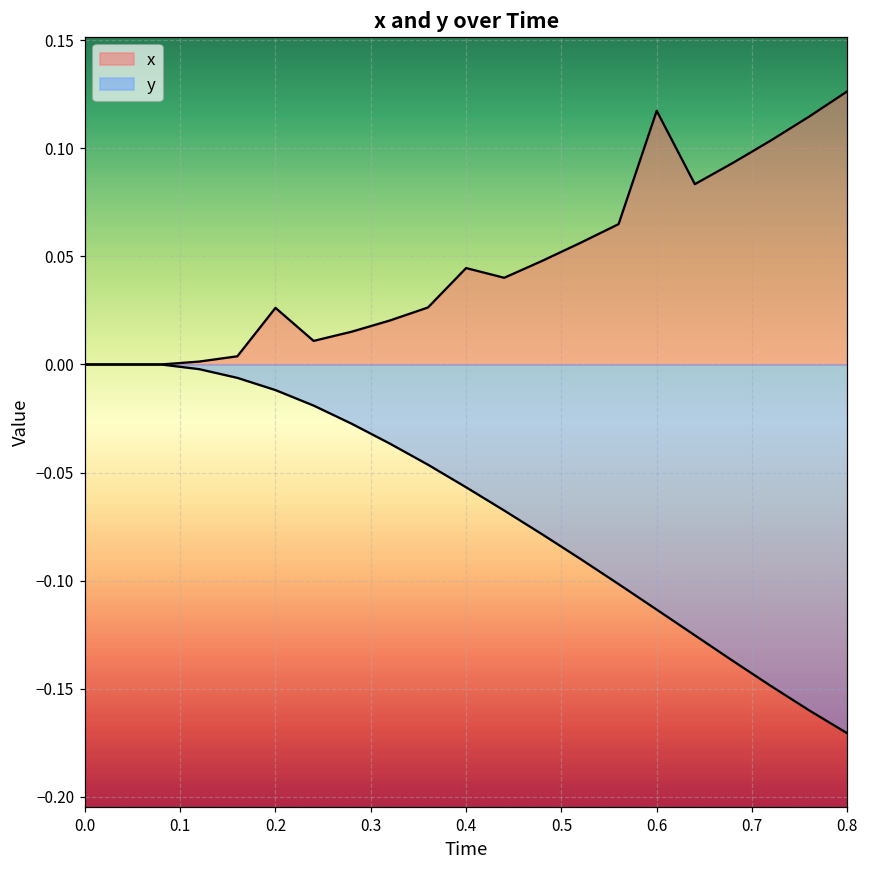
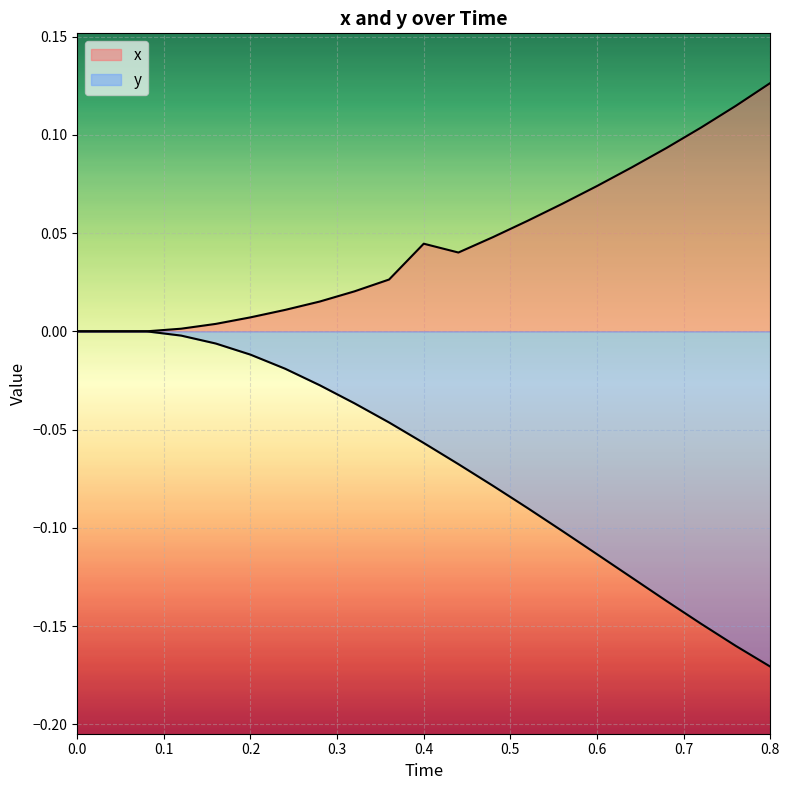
  {
    "x": {
-     "0.2": 0.026,
+     "0.2": 0.007,
      "0.4": 0.045,
-     "0.6": 0.117,
+     "0.6": 0.074,
      "0.8": 0.126
    }
  }
